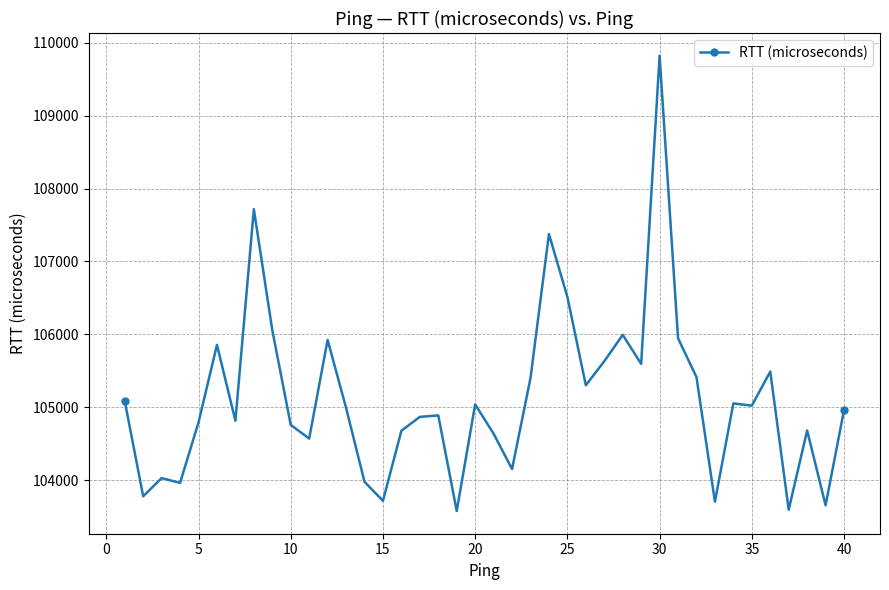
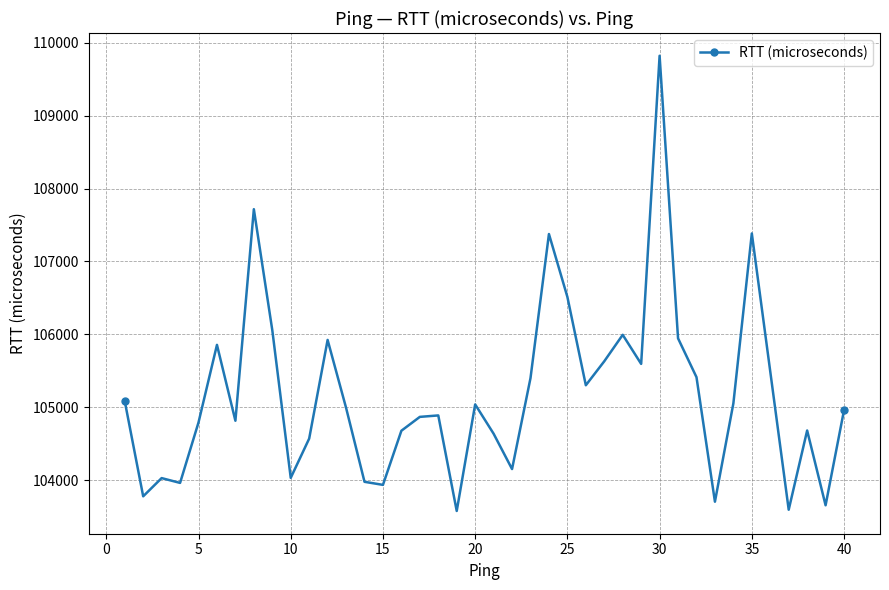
  {
    "5": 104800,
-   "10": 104800,
-   "15": 103700,
+   "10": 104000,
+   "15": 103900,
    "20": 105000,
    "25": 106500,
    "30": 109800,
-   "35": 105000,
+   "35": 107400,
    "40": 105000
  }
